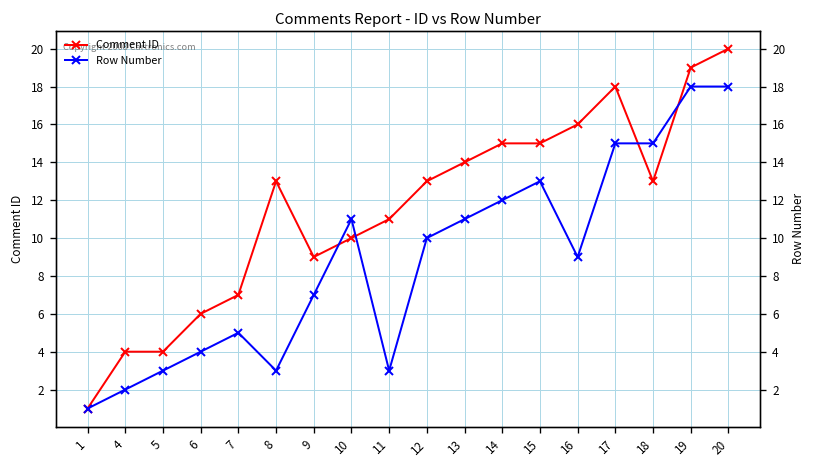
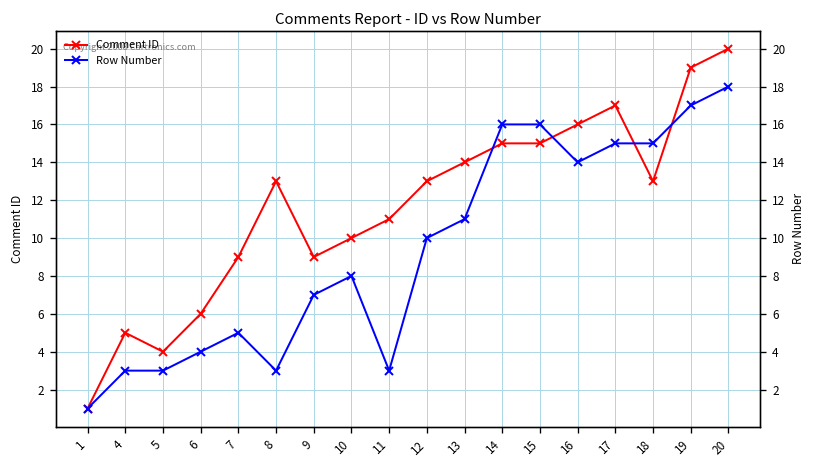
  {
    "Comment ID": {
-     "4": 4,
+     "4": 5,
      "5": 4,
      "6": 6,
-     "7": 7,
+     "7": 9,
      "8": 13,
      "9": 9,
      "10": 10,
      "11": 11,
      "12": 13,
      "13": 14,
      "14": 15,
      "15": 15,
      "16": 16,
-     "17": 18,
+     "17": 17,
      "18": 13,
      "19": 19,
      "20": 20
    },
    "Row Number": {
-     "4": 2,
+     "4": 3,
      "5": 3,
      "6": 4,
      "7": 5,
      "8": 3,
      "9": 7,
-     "10": 11,
+     "10": 8,
      "11": 3,
      "12": 10,
      "13": 11,
-     "14": 12,
-     "15": 13,
-     "16": 9,
+     "14": 16,
+     "15": 16,
+     "16": 14,
      "17": 15,
      "18": 15,
-     "19": 18,
+     "19": 17,
      "20": 18
    }
  }
